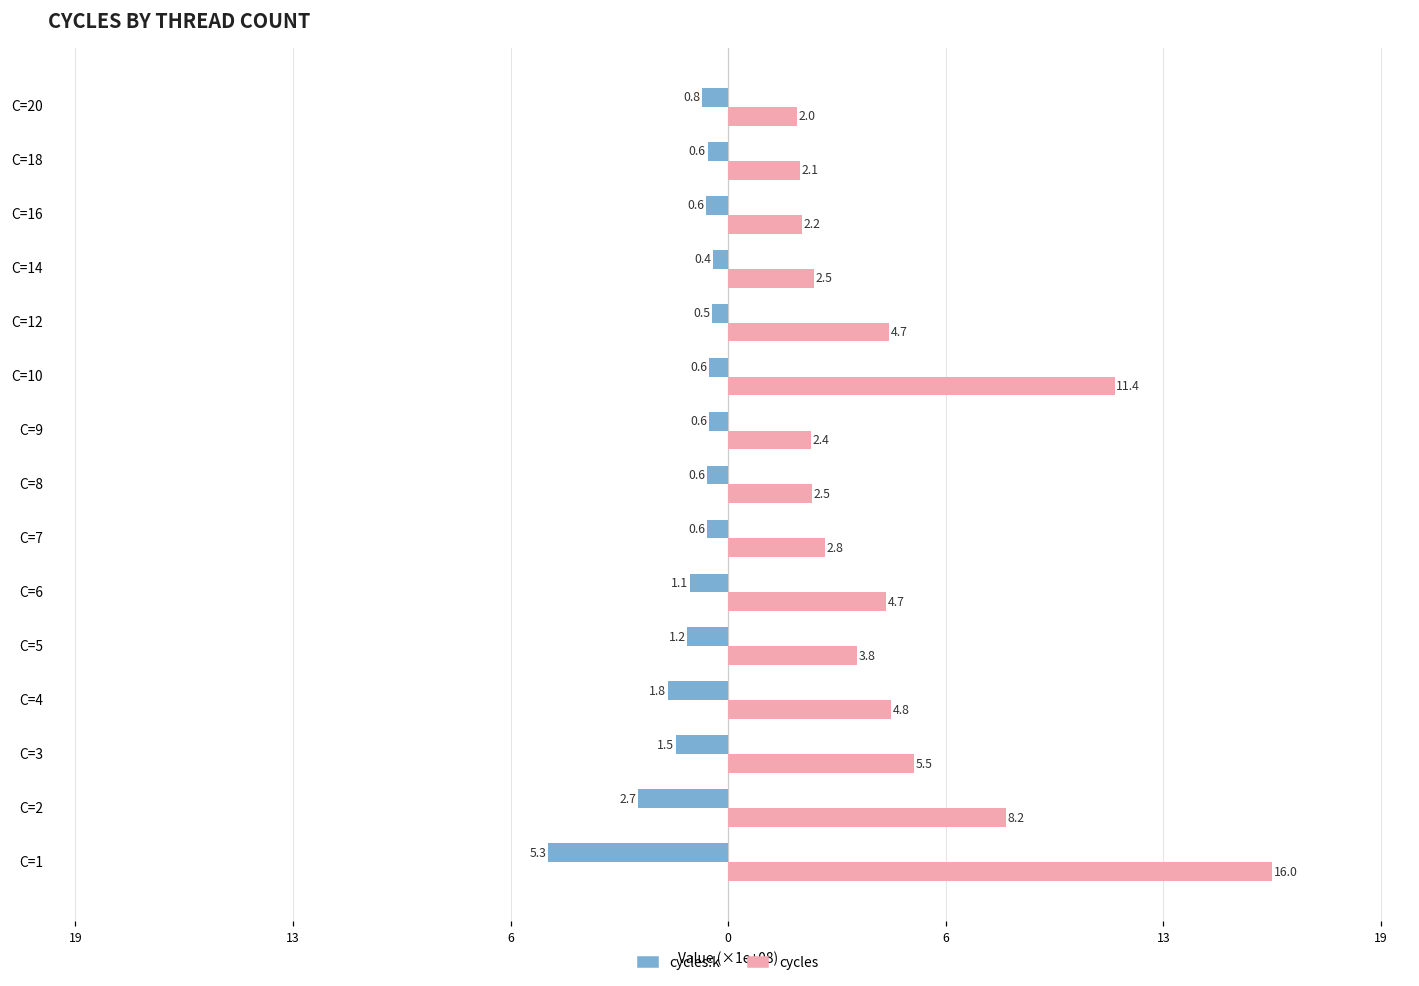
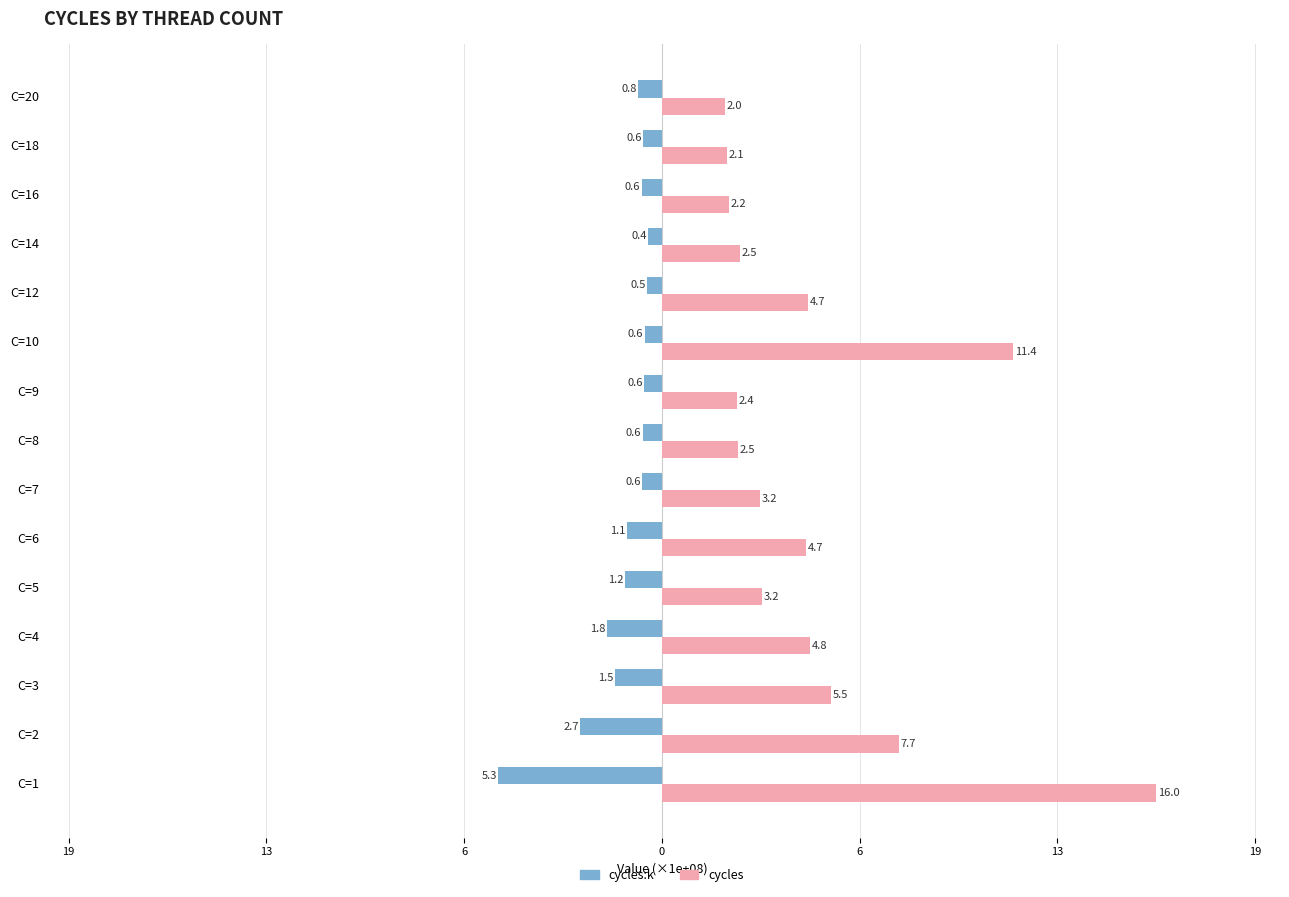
  {
    "cycles": {
      "C=20": 2.0,
      "C=18": 2.1,
      "C=16": 2.2,
      "C=14": 2.5,
      "C=12": 4.7,
      "C=10": 11.4,
      "C=9": 2.4,
      "C=8": 2.5,
-     "C=7": 2.8,
+     "C=7": 3.2,
      "C=6": 4.7,
-     "C=5": 3.8,
+     "C=5": 3.2,
      "C=4": 4.8,
      "C=3": 5.5,
-     "C=2": 8.2,
+     "C=2": 7.7,
      "C=1": 16.0
    }
  }
